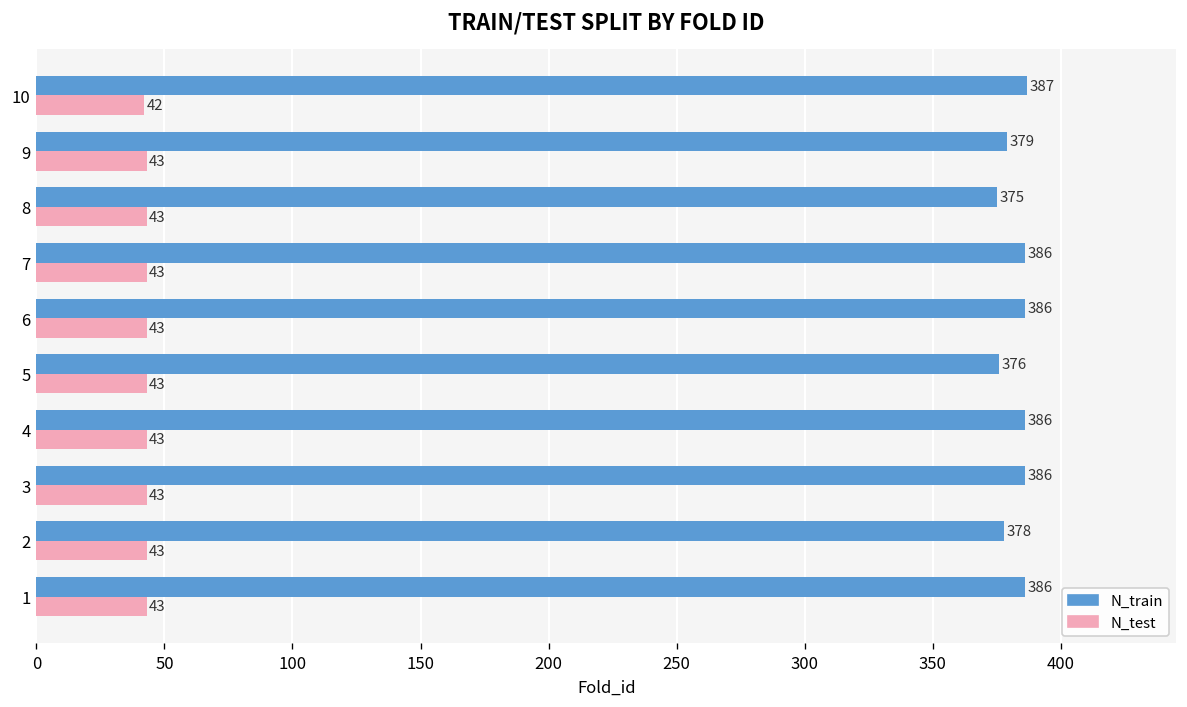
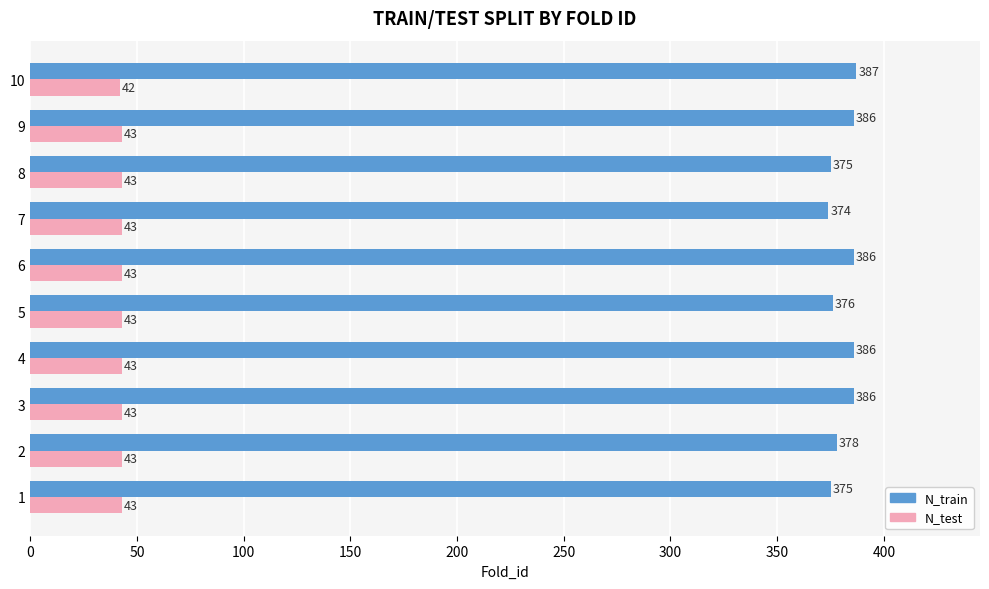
  {
    "N_train": {
      "10": 387,
-     "9": 379,
+     "9": 386,
      "8": 375,
-     "7": 386,
+     "7": 374,
      "6": 386,
      "5": 376,
      "4": 386,
      "3": 386,
      "2": 378,
-     "1": 386
+     "1": 375
    },
    "N_test": {
      "10": 42,
      "9": 43,
      "8": 43,
      "7": 43,
      "6": 43,
      "5": 43,
      "4": 43,
      "3": 43,
      "2": 43,
      "1": 43
    }
  }
